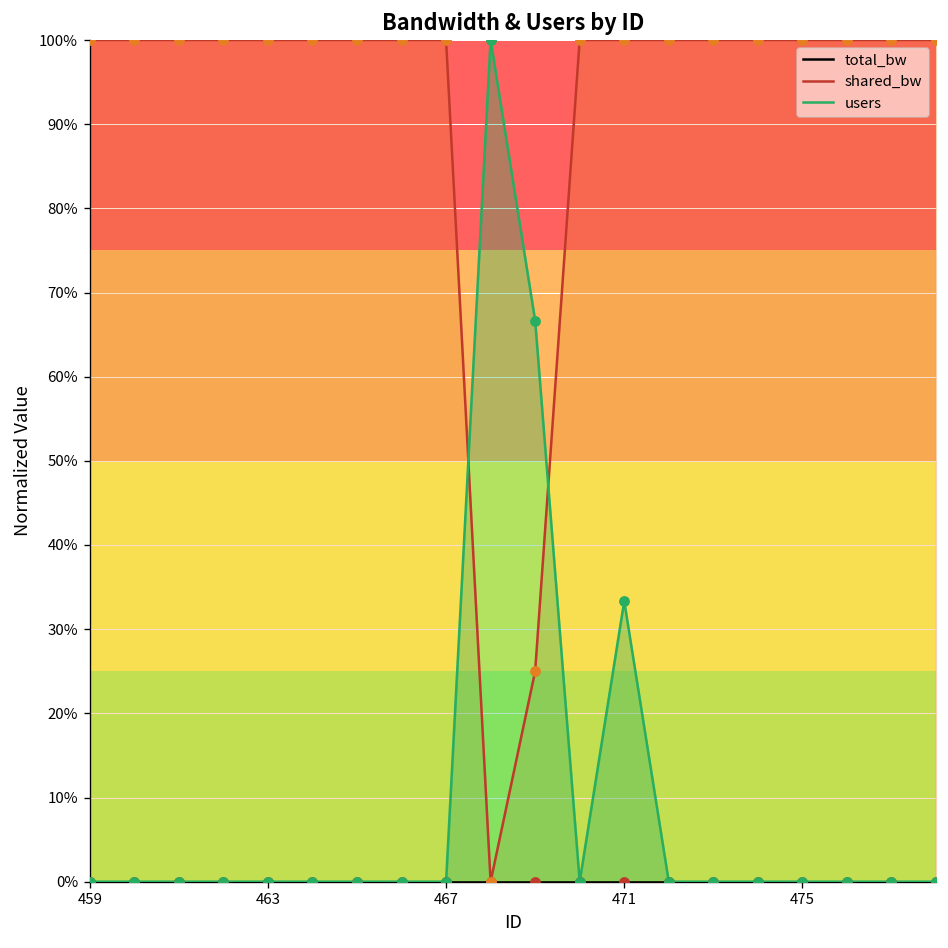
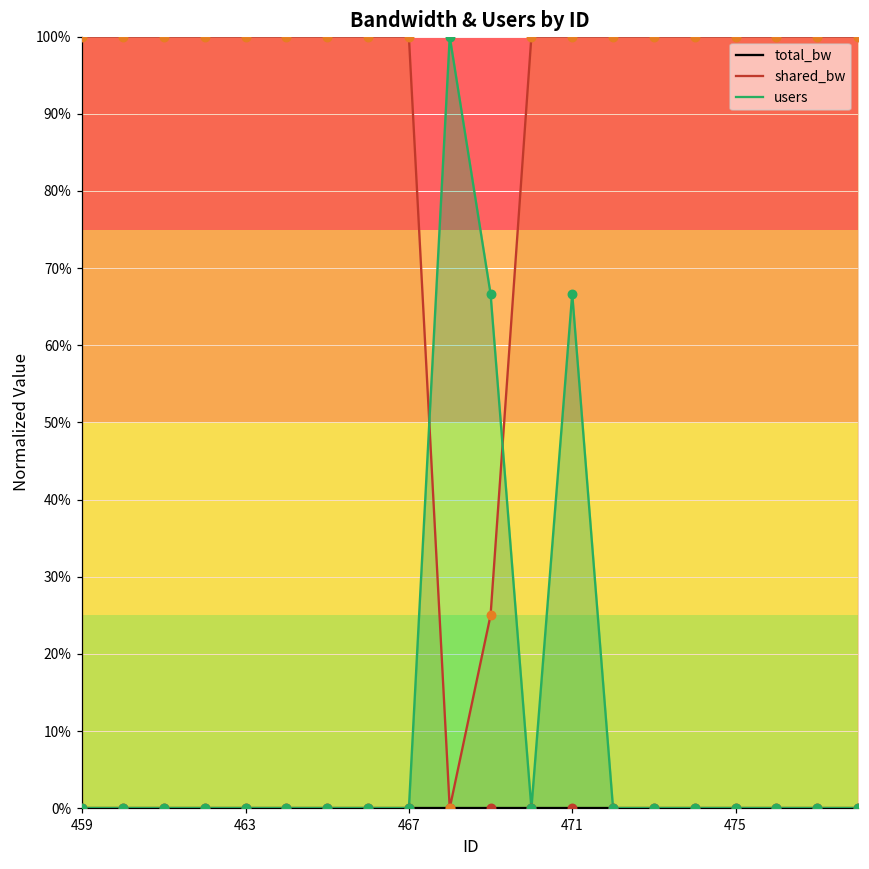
  {
    "users": {
-     "471": "33%"
+     "471": "67%"
    }
  }
